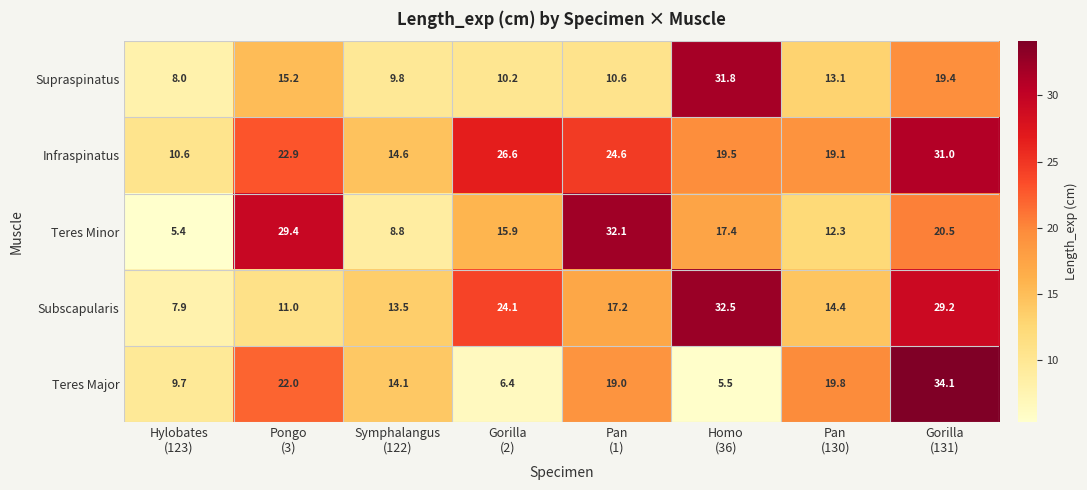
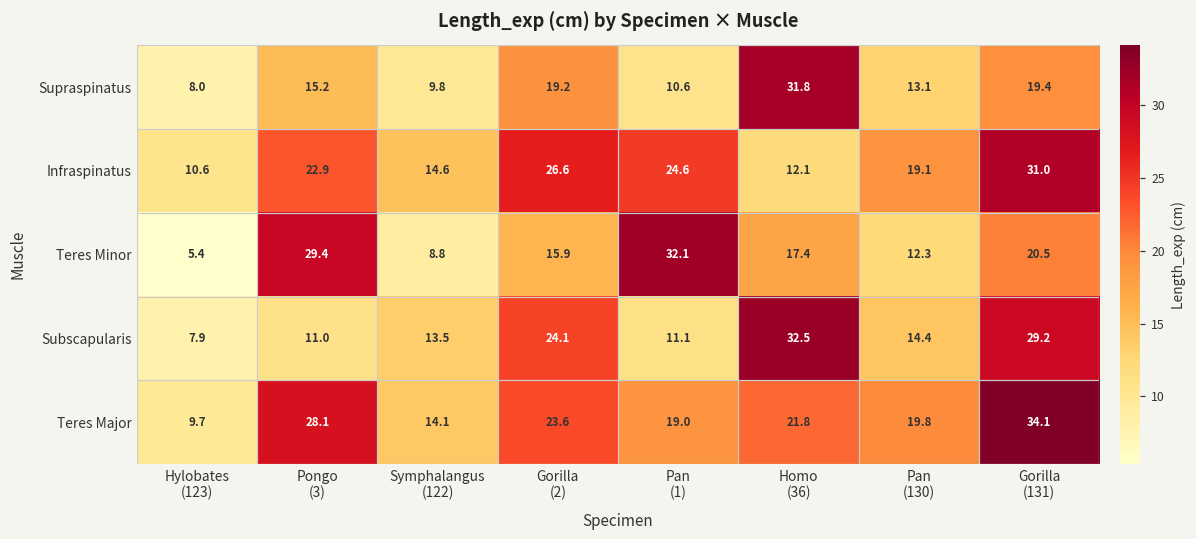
  {
    "Supraspinatus": {
      "Hylobates (123)": 8.0,
      "Pongo (3)": 15.2,
      "Symphalangus (122)": 9.8,
-     "Gorilla (2)": 10.2,
+     "Gorilla (2)": 19.2,
      "Pan (1)": 10.6,
      "Homo (36)": 31.8,
      "Pan (130)": 13.1,
      "Gorilla (131)": 19.4
    },
    "Infraspinatus": {
      "Hylobates (123)": 10.6,
      "Pongo (3)": 22.9,
      "Symphalangus (122)": 14.6,
      "Gorilla (2)": 26.6,
      "Pan (1)": 24.6,
-     "Homo (36)": 19.5,
+     "Homo (36)": 12.1,
      "Pan (130)": 19.1,
      "Gorilla (131)": 31.0
    },
    "Teres Minor": {
      "Hylobates (123)": 5.4,
      "Pongo (3)": 29.4,
      "Symphalangus (122)": 8.8,
      "Gorilla (2)": 15.9,
      "Pan (1)": 32.1,
      "Homo (36)": 17.4,
      "Pan (130)": 12.3,
      "Gorilla (131)": 20.5
    },
    "Subscapularis": {
      "Hylobates (123)": 7.9,
      "Pongo (3)": 11.0,
      "Symphalangus (122)": 13.5,
      "Gorilla (2)": 24.1,
-     "Pan (1)": 17.2,
+     "Pan (1)": 11.1,
      "Homo (36)": 32.5,
      "Pan (130)": 14.4,
      "Gorilla (131)": 29.2
    },
    "Teres Major": {
      "Hylobates (123)": 9.7,
-     "Pongo (3)": 22.0,
+     "Pongo (3)": 28.1,
      "Symphalangus (122)": 14.1,
-     "Gorilla (2)": 6.4,
+     "Gorilla (2)": 23.6,
      "Pan (1)": 19.0,
-     "Homo (36)": 5.5,
+     "Homo (36)": 21.8,
      "Pan (130)": 19.8,
      "Gorilla (131)": 34.1
    }
  }
